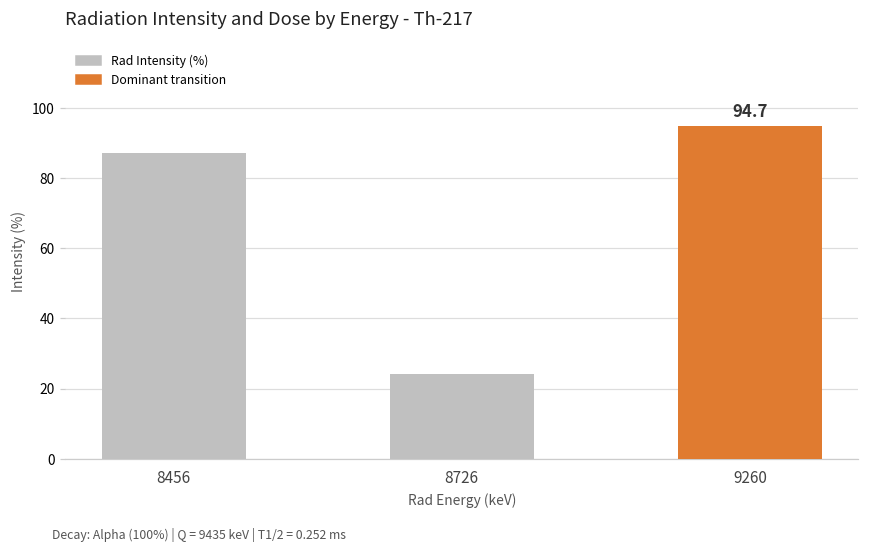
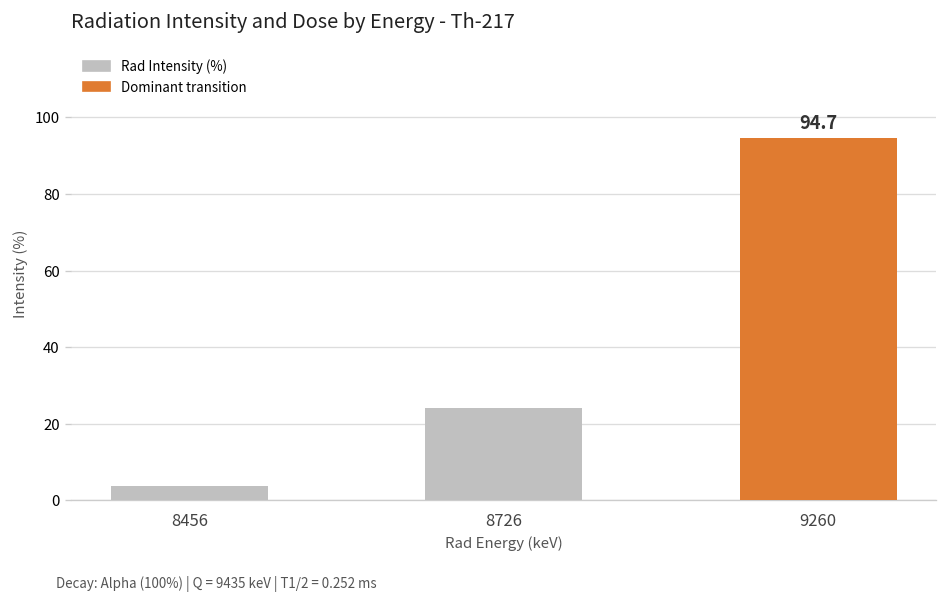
  {
-   "8456": 87,
+   "8456": 4,
    "8726": 24
  }
